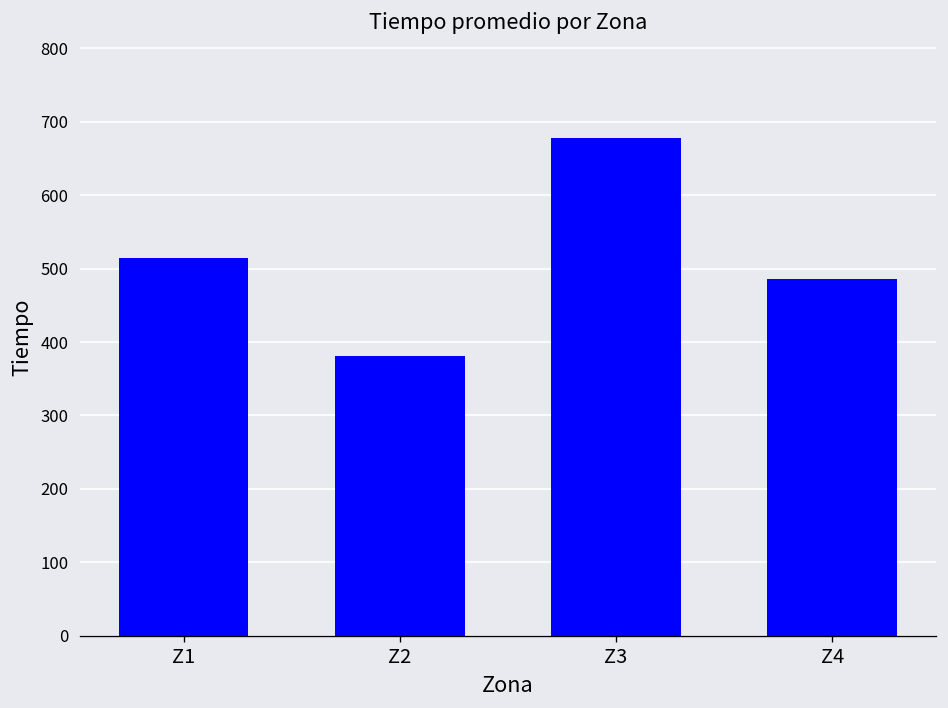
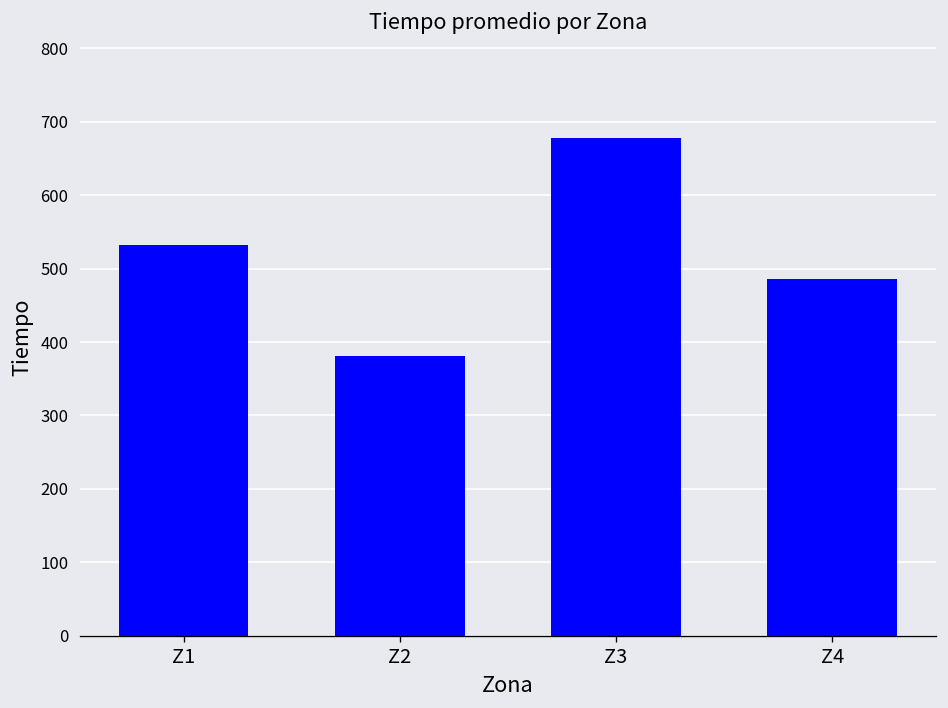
  {
-   "Z1": 510,
+   "Z1": 530,
    "Z2": 380,
    "Z3": 680,
    "Z4": 490
  }
